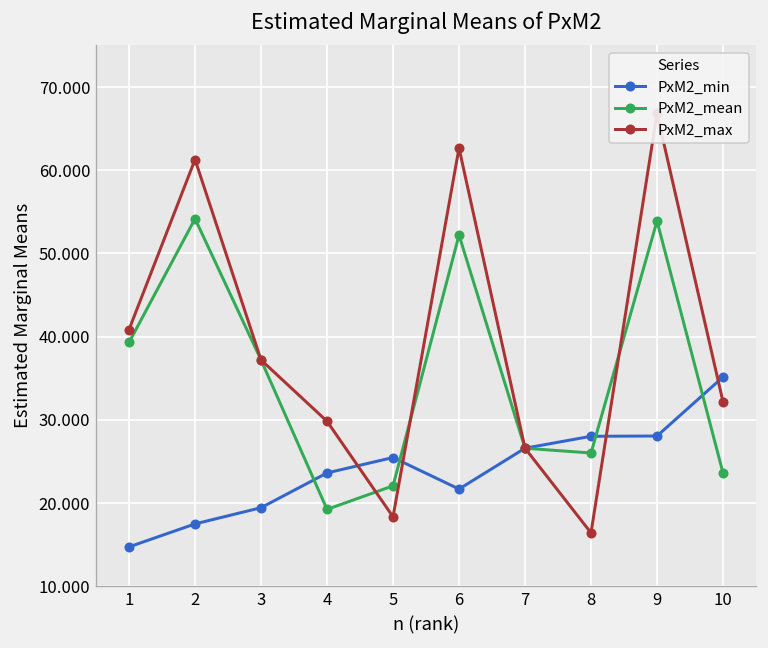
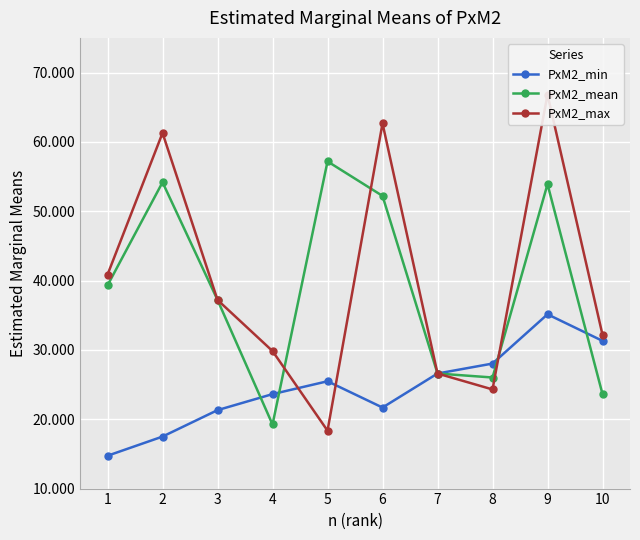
  {
    "PxM2_min": {
      "1": 15,
      "2": 18,
-     "3": 19,
+     "3": 21,
      "4": 24,
      "5": 25,
      "6": 22,
      "8": 28,
-     "9": 28,
-     "10": 35
+     "9": 35,
+     "10": 31
    },
    "PxM2_mean": {
      "1": 39,
      "2": 54,
      "4": 19,
-     "5": 22,
+     "5": 57,
      "6": 52,
      "8": 26,
      "9": 54,
      "10": 24
    },
    "PxM2_max": {
      "1": 41,
      "2": 61,
      "4": 30,
      "5": 18,
      "6": 63,
-     "8": 16,
+     "8": 24,
      "10": 32
    }
  }
